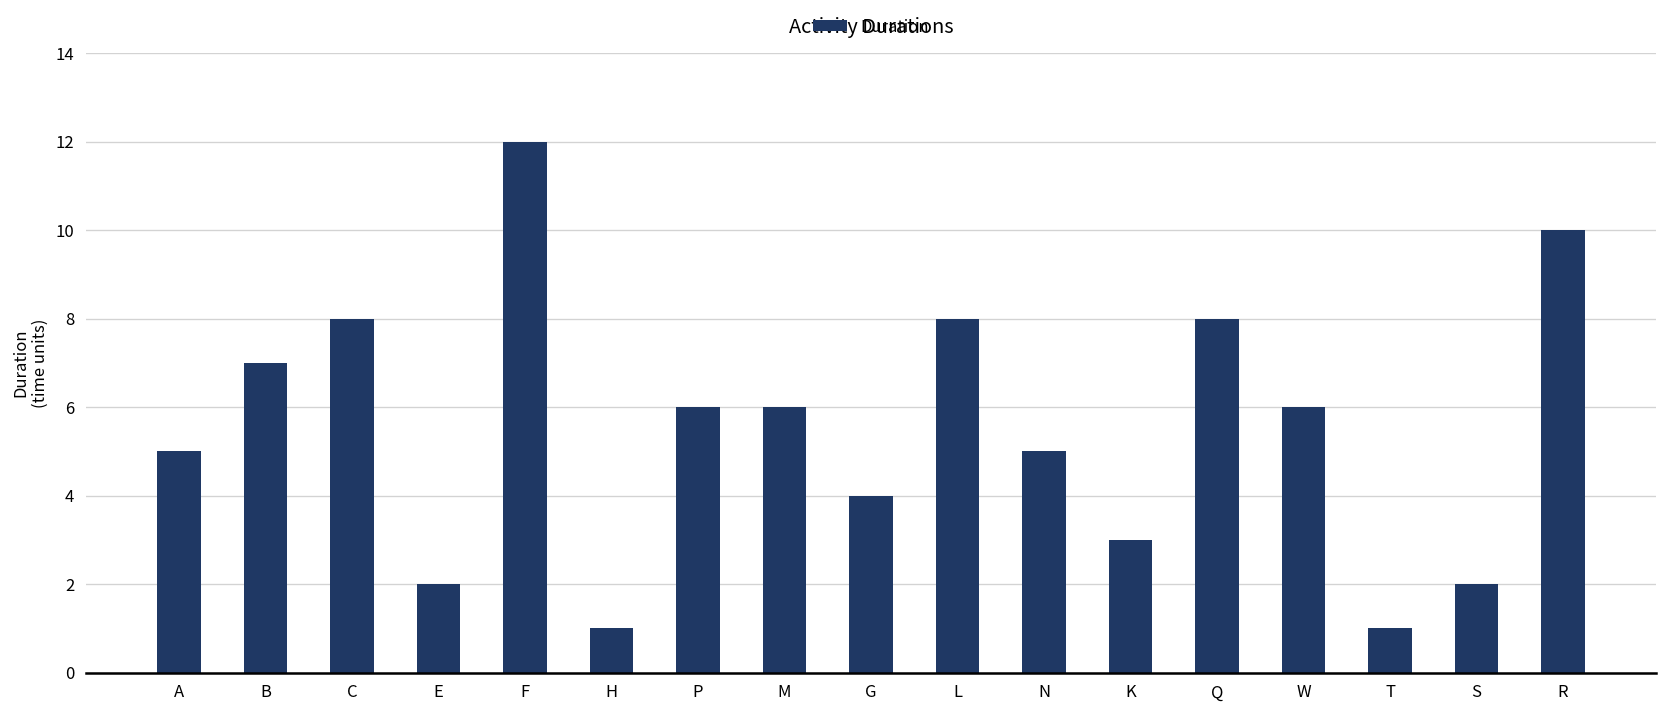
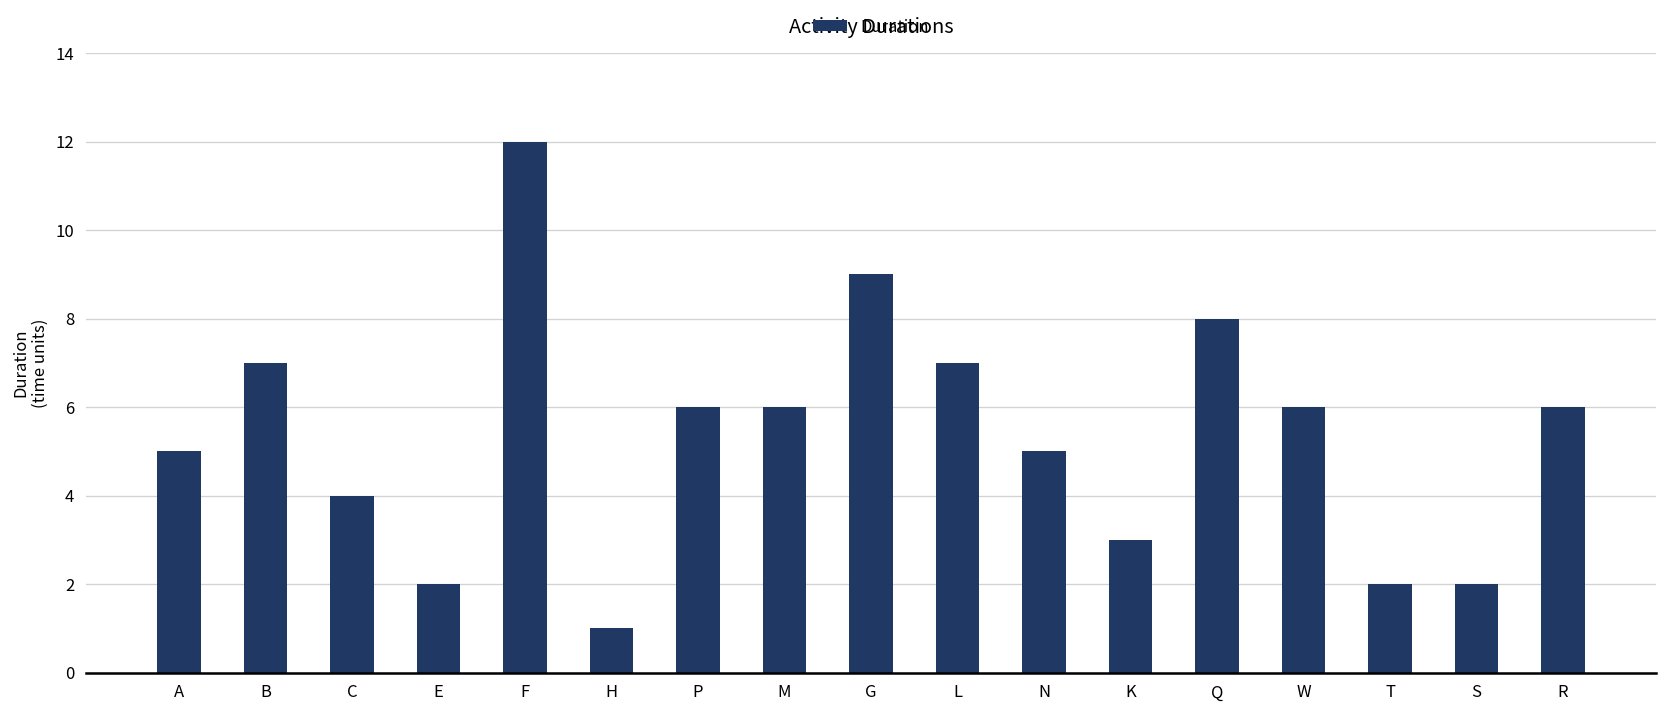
  {
    "A": 5,
    "B": 7,
-   "C": 8,
+   "C": 4,
    "E": 2,
    "F": 12,
    "H": 1,
    "P": 6,
    "M": 6,
-   "G": 4,
-   "L": 8,
+   "G": 9,
+   "L": 7,
    "N": 5,
    "K": 3,
    "Q": 8,
    "W": 6,
-   "T": 1,
+   "T": 2,
    "S": 2,
-   "R": 10
+   "R": 6
  }
